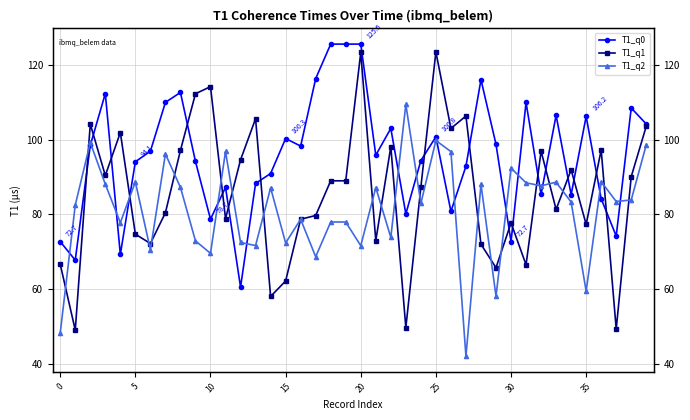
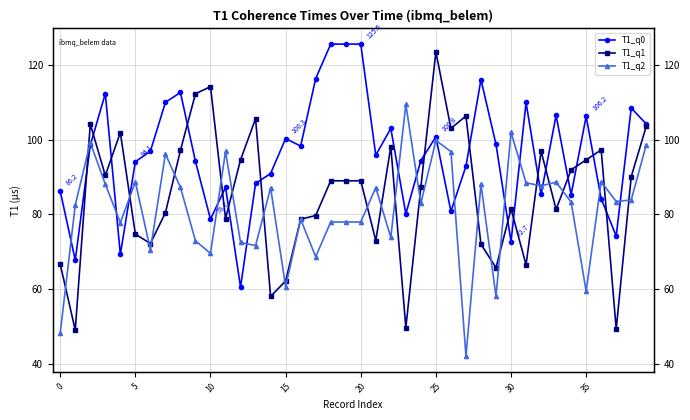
  {
    "T1_q0": {
-     "0": 72.7,
+     "0": 86.2,
      "10": 78.7,
      "15": 100.3,
      "20": 125.6,
      "30": 72.7,
      "35": 106.2
    },
    "T1_q1": {
      "0": 67,
      "5": 75,
      "10": 114,
      "15": 62,
-     "20": 123,
+     "20": 89,
      "25": 123,
-     "30": 78,
-     "35": 77
+     "30": 81,
+     "35": 95
    },
    "T1_q2": {
      "0": 48,
      "5": 89,
      "10": 70,
-     "15": 72,
-     "20": 72,
+     "15": 61,
+     "20": 78,
      "25": 100,
-     "30": 92,
+     "30": 102,
      "35": 59
    }
  }
